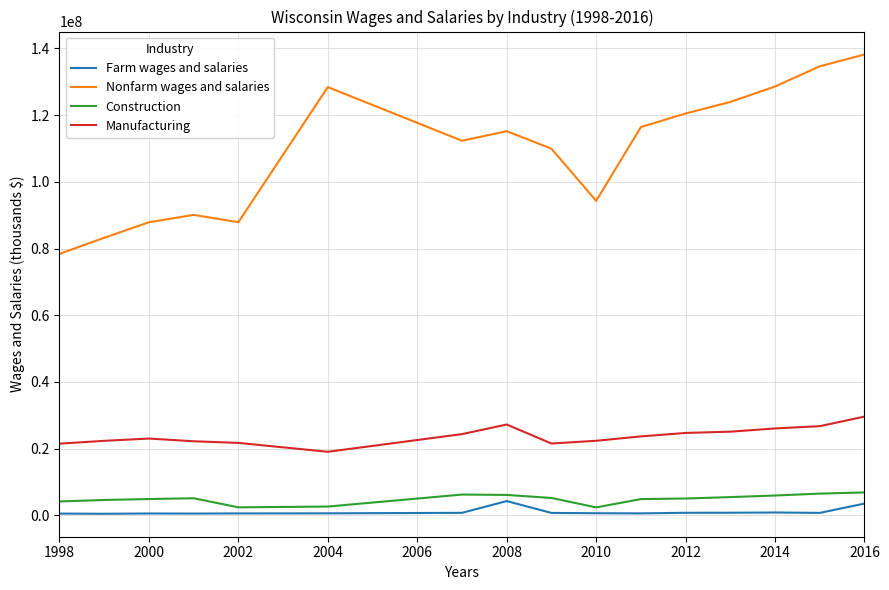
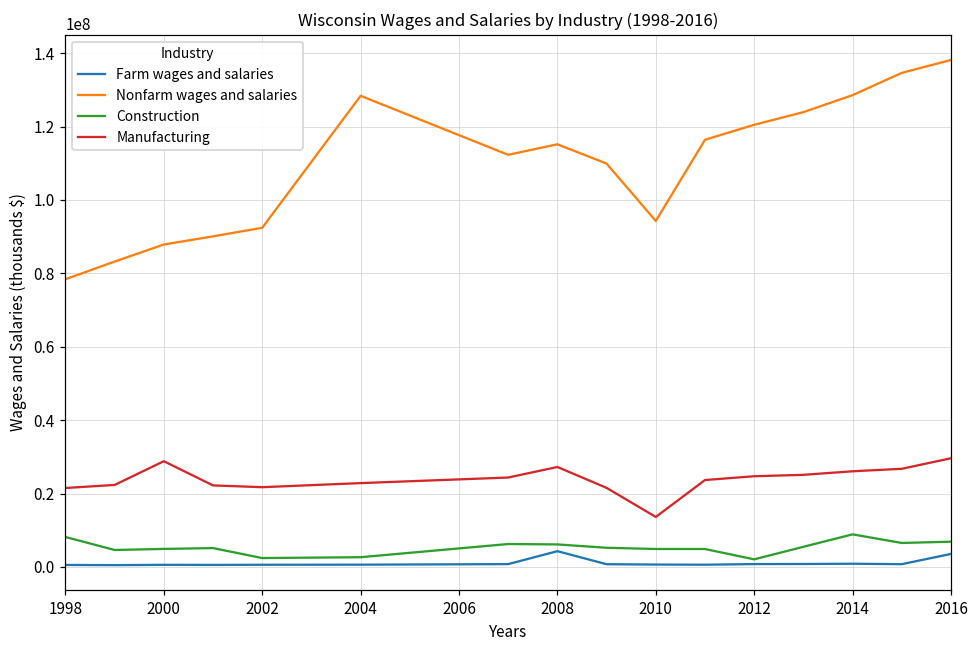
  {
    "Farm wages and salaries": {
      "1998": 1000000,
      "2000": 1000000,
      "2002": 1000000,
      "2004": 1000000,
      "2008": 4000000,
      "2010": 1000000,
      "2012": 1000000,
      "2014": 1000000,
      "2016": 4000000
    },
    "Nonfarm wages and salaries": {
      "1998": 78000000,
      "2000": 88000000,
-     "2002": 88000000,
+     "2002": 92000000,
      "2004": 128000000,
      "2008": 115000000,
      "2010": 94000000,
      "2012": 120000000,
      "2014": 129000000,
      "2016": 138000000
    },
    "Construction": {
-     "1998": 4000000,
+     "1998": 8000000,
      "2000": 5000000,
      "2002": 2000000,
      "2004": 3000000,
      "2008": 6000000,
-     "2010": 2000000,
-     "2012": 5000000,
-     "2014": 6000000,
+     "2010": 5000000,
+     "2012": 2000000,
+     "2014": 9000000,
      "2016": 7000000
    },
    "Manufacturing": {
      "1998": 22000000,
-     "2000": 23000000,
+     "2000": 29000000,
      "2002": 22000000,
-     "2004": 19000000,
+     "2004": 23000000,
      "2008": 27000000,
-     "2010": 22000000,
+     "2010": 14000000,
      "2012": 25000000,
      "2014": 26000000,
      "2016": 30000000
    }
  }
